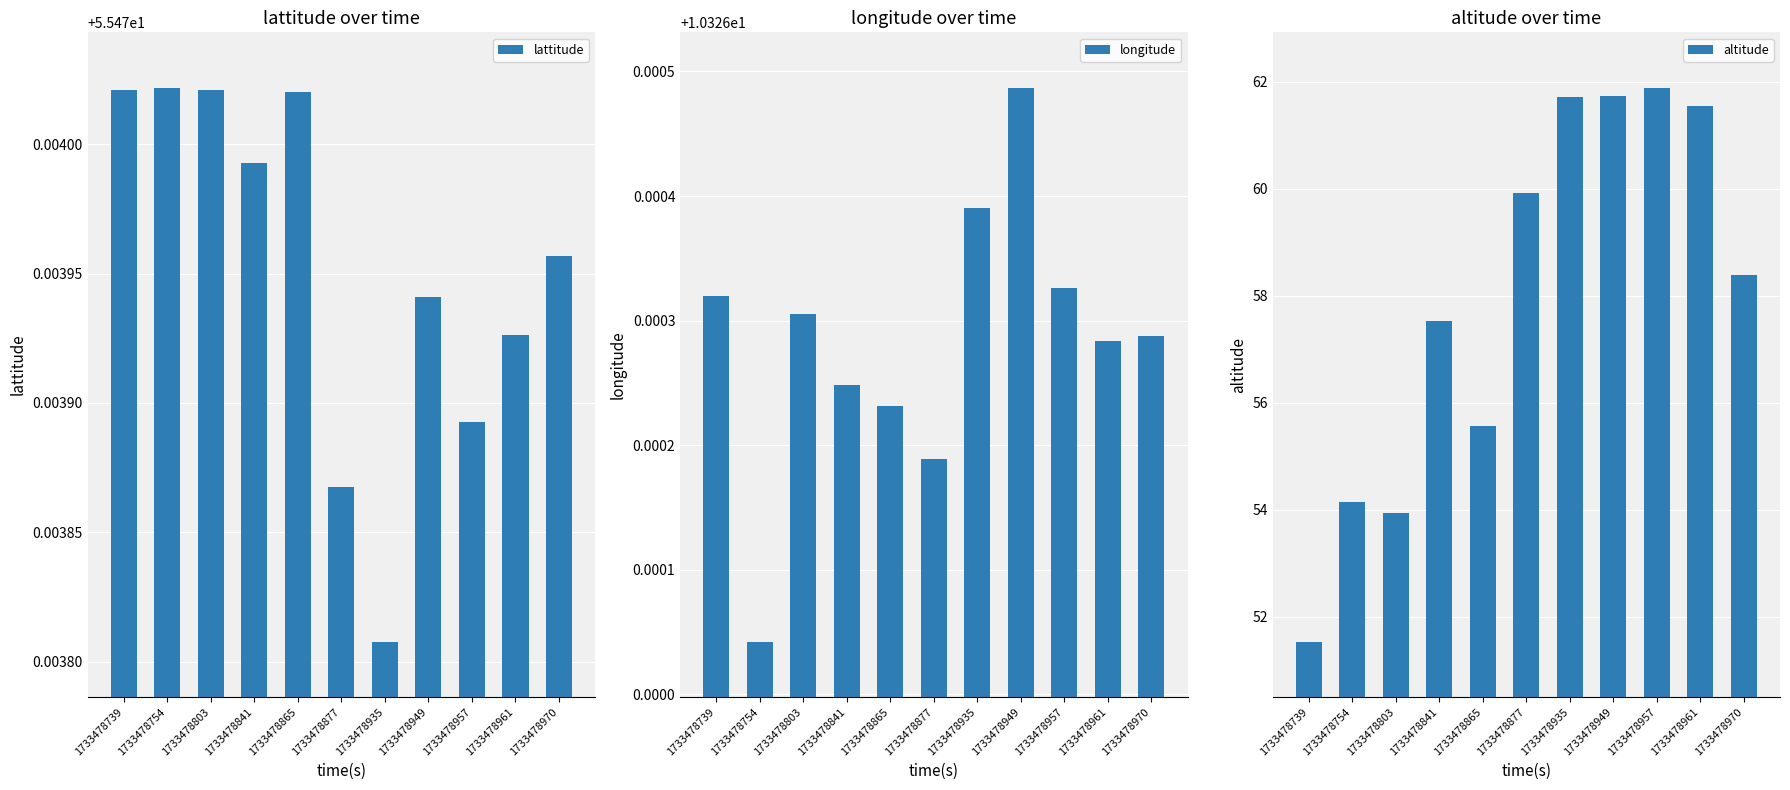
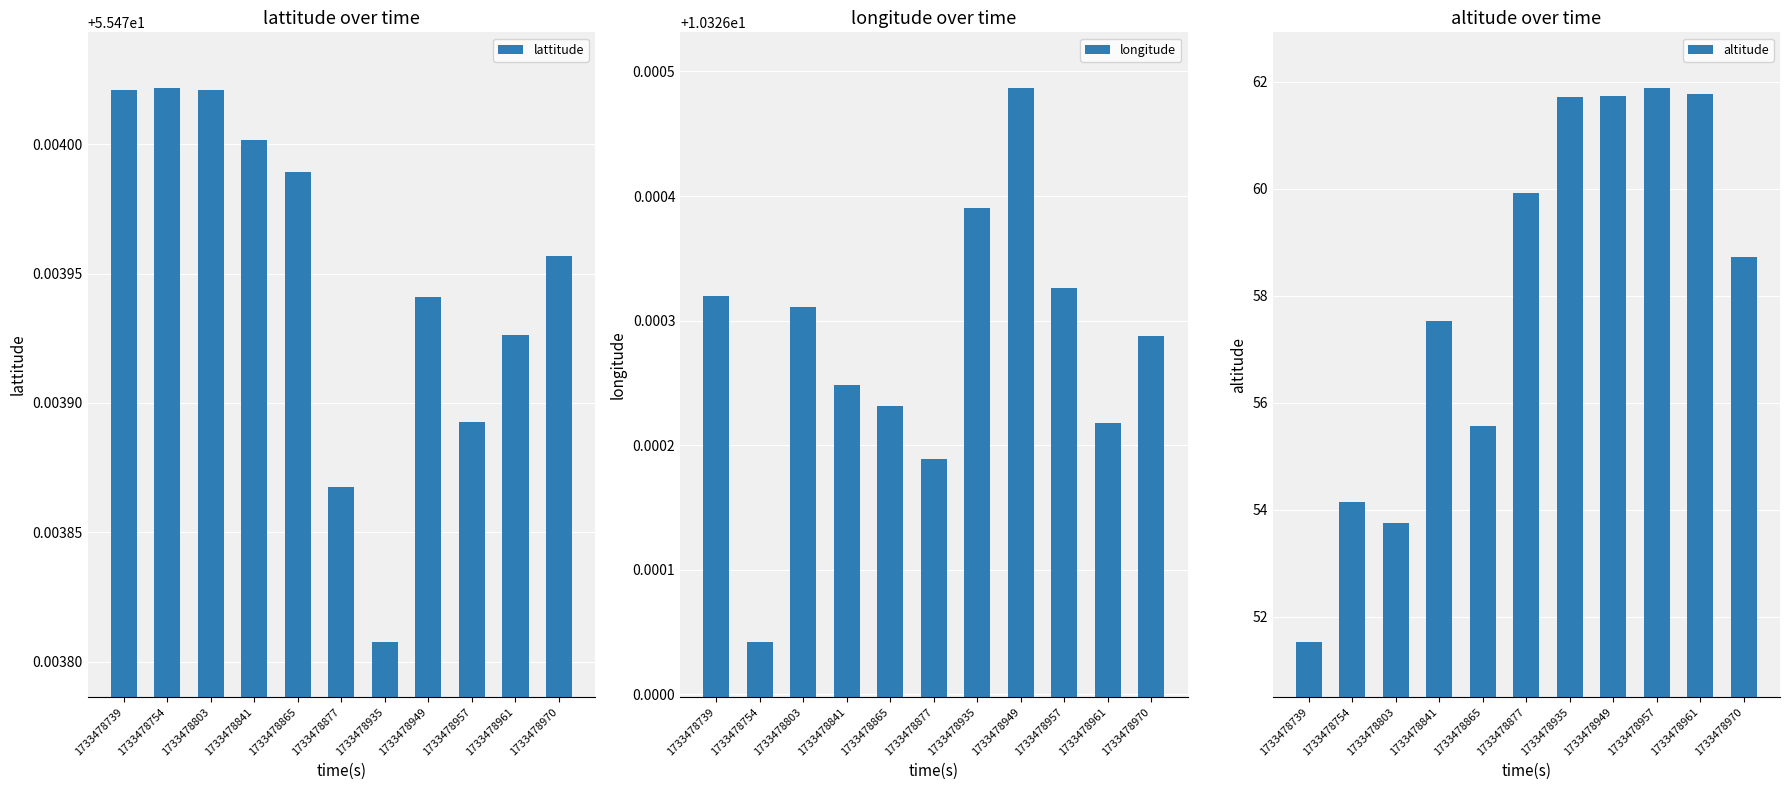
  {
    "lattitude over time": {
      "1733478739": 55.474021,
      "1733478754": 55.474022,
      "1733478803": 55.474021,
-     "1733478841": 55.473993,
-     "1733478865": 55.474020,
+     "1733478841": 55.474002,
+     "1733478865": 55.473990,
      "1733478877": 55.473867,
      "1733478935": 55.473808,
      "1733478949": 55.473941,
      "1733478957": 55.473893,
      "1733478961": 55.473926,
      "1733478970": 55.473957
    },
    "longitude over time": {
      "1733478739": 10.326319,
      "1733478754": 10.326042,
-     "1733478803": 10.326305,
+     "1733478803": 10.326311,
      "1733478841": 10.326249,
      "1733478865": 10.326231,
      "1733478877": 10.326189,
      "1733478935": 10.326390,
      "1733478949": 10.326487,
      "1733478957": 10.326326,
-     "1733478961": 10.326283,
+     "1733478961": 10.326218,
      "1733478970": 10.326287
    },
    "altitude over time": {
      "1733478739": 51.5,
      "1733478754": 54.2,
-     "1733478803": 53.9,
+     "1733478803": 53.8,
      "1733478841": 57.5,
      "1733478865": 55.6,
      "1733478877": 59.9,
      "1733478935": 61.7,
      "1733478949": 61.7,
      "1733478957": 61.9,
-     "1733478961": 61.6,
-     "1733478970": 58.4
+     "1733478961": 61.8,
+     "1733478970": 58.7
    }
  }
